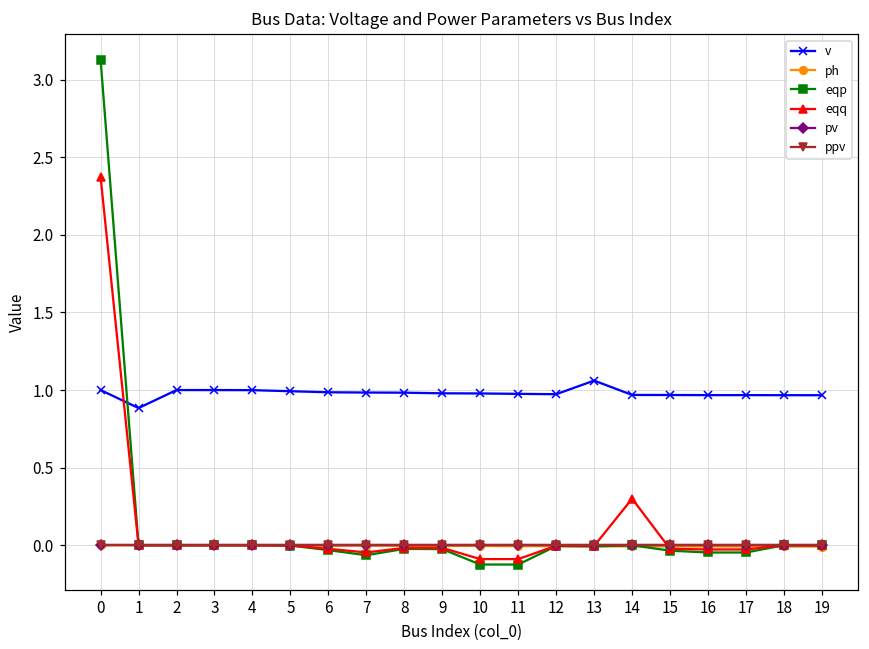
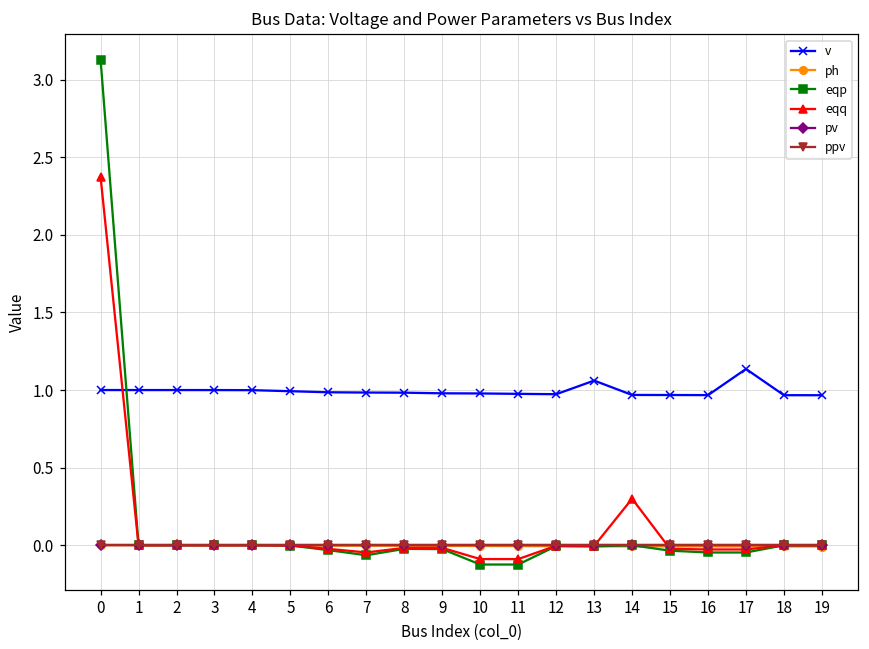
  {
    "v": {
      "0": 1.00,
-     "1": 0.88,
+     "1": 1.00,
      "2": 1.00,
      "3": 1.00,
      "4": 1.00,
      "5": 0.99,
      "6": 0.99,
      "7": 0.98,
      "8": 0.98,
      "9": 0.98,
      "10": 0.98,
      "11": 0.98,
      "12": 0.97,
      "13": 1.06,
      "14": 0.97,
      "15": 0.97,
      "16": 0.97,
-     "17": 0.97,
+     "17": 1.14,
      "18": 0.97,
      "19": 0.97
    },
    "eqp": {
      "0": 3.13,
      "7": -0.06,
      "10": -0.12,
      "11": -0.12,
      "16": -0.05,
      "17": -0.05
    },
    "eqq": {
      "0": 2.37,
      "7": -0.05,
      "10": -0.09,
      "11": -0.09,
      "14": 0.30,
      "16": -0.03,
      "17": -0.03
    }
  }
